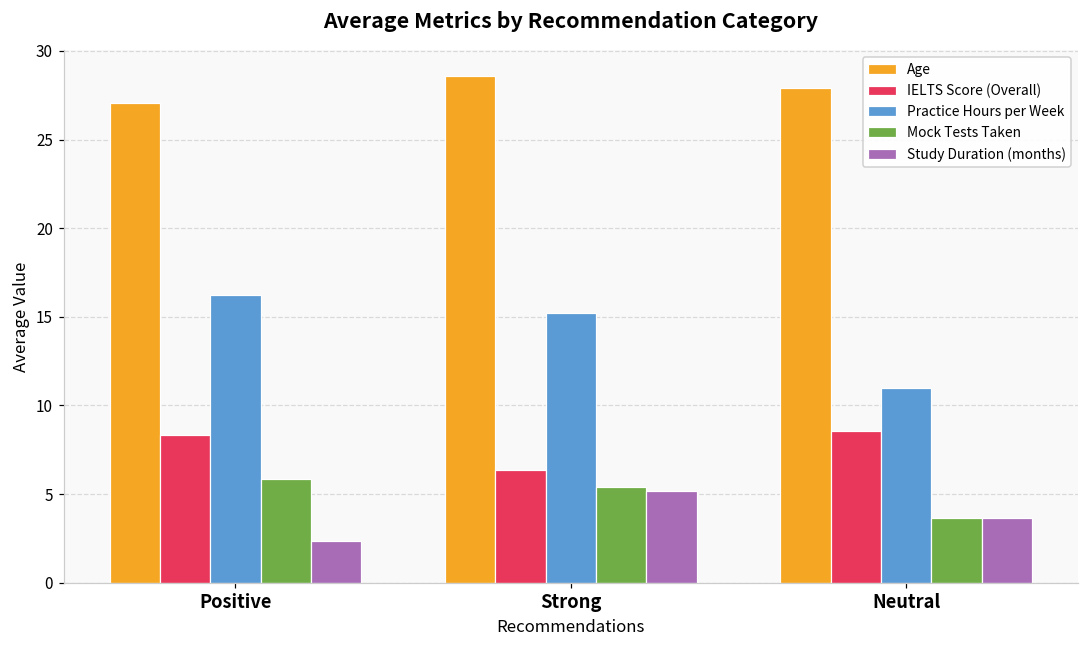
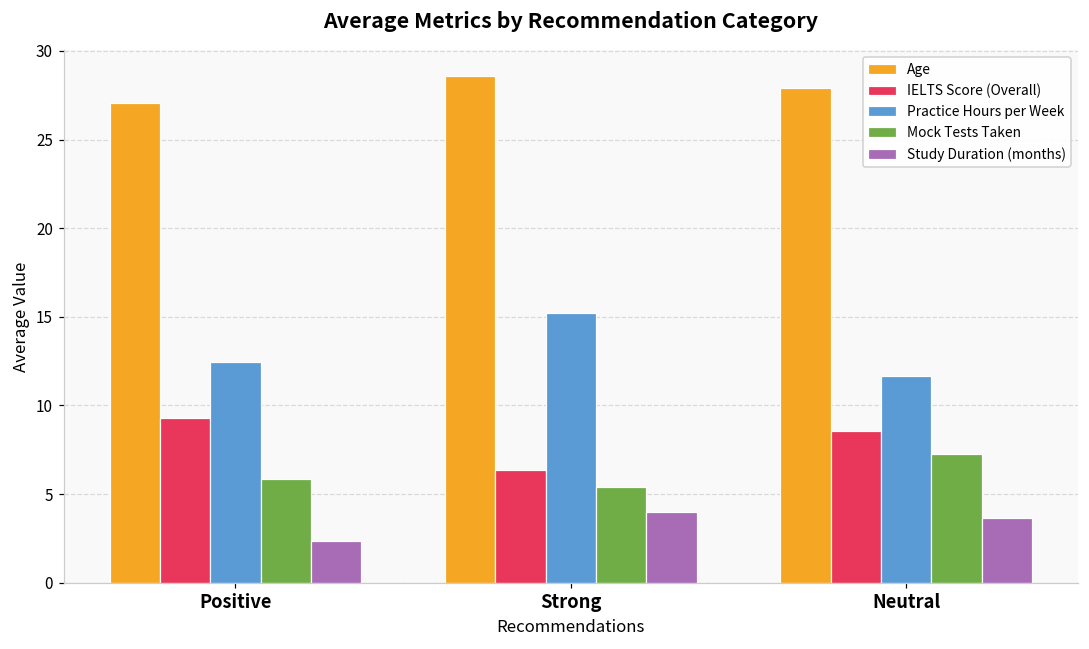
  {
    "Age": {
      "Positive": 27.1,
      "Strong": 28.6,
      "Neutral": 27.9
    },
    "IELTS Score (Overall)": {
-     "Positive": 8.3,
+     "Positive": 9.3,
      "Strong": 6.4,
      "Neutral": 8.6
    },
    "Practice Hours per Week": {
-     "Positive": 16.3,
+     "Positive": 12.5,
      "Strong": 15.2,
-     "Neutral": 11.0
+     "Neutral": 11.7
    },
    "Mock Tests Taken": {
      "Positive": 5.9,
      "Strong": 5.4,
-     "Neutral": 3.7
+     "Neutral": 7.3
    },
    "Study Duration (months)": {
      "Positive": 2.4,
-     "Strong": 5.2,
+     "Strong": 4.0,
      "Neutral": 3.7
    }
  }
